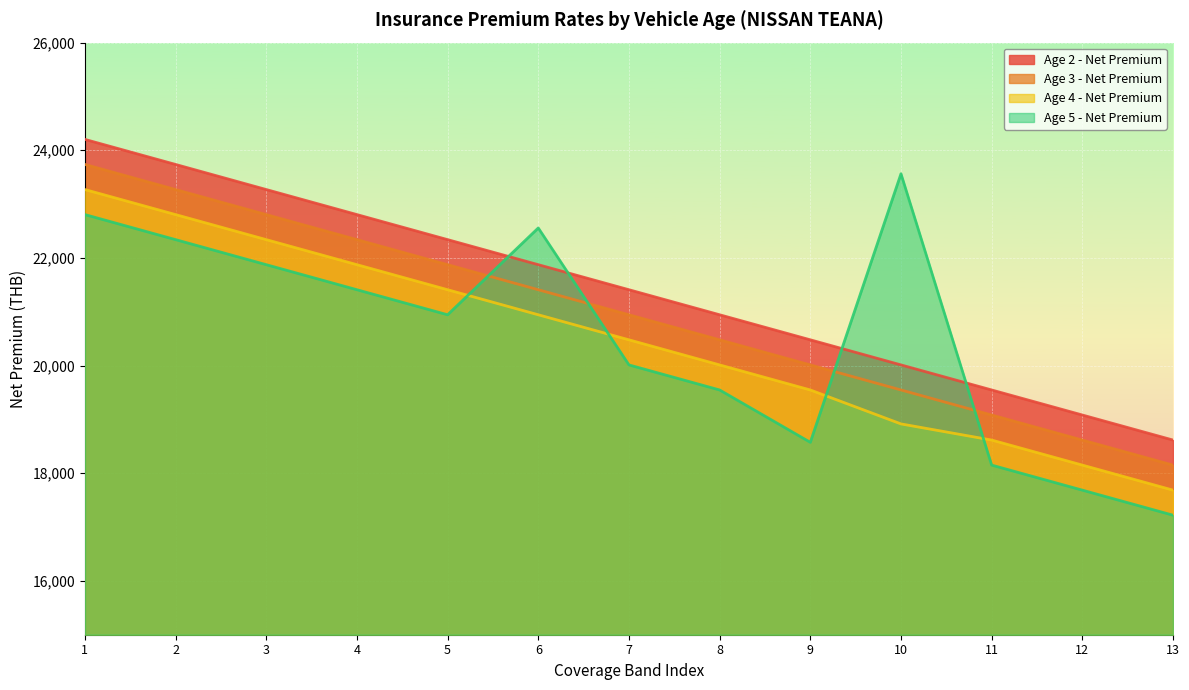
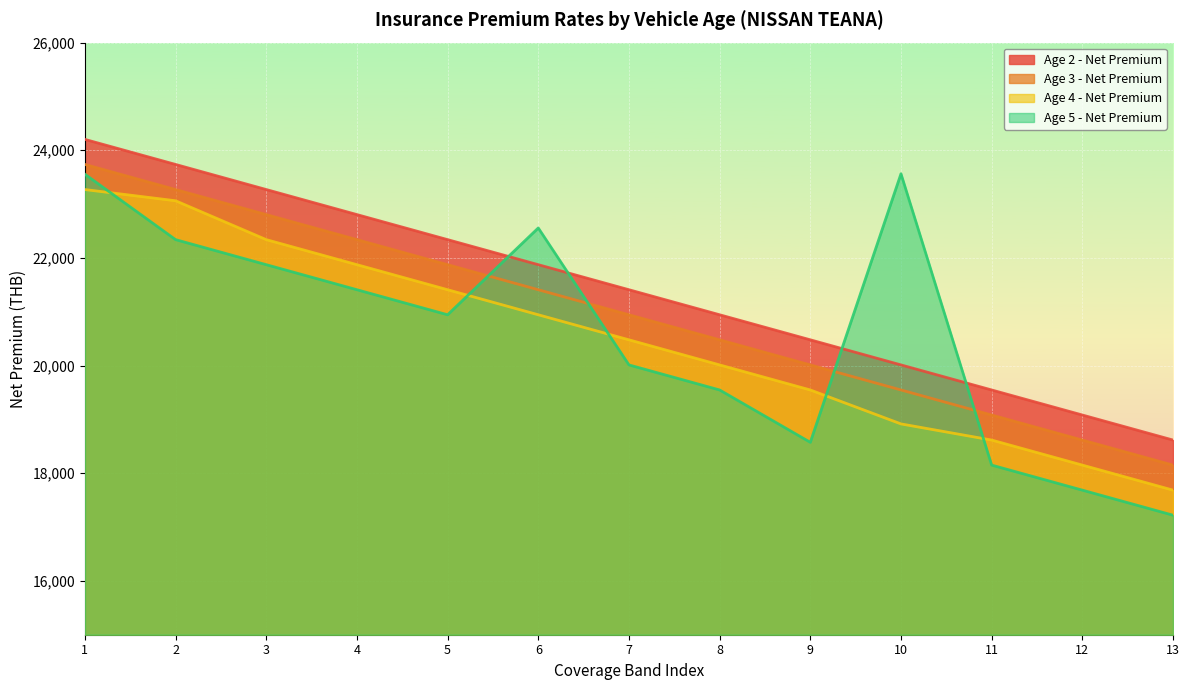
  {
    "Age 4 - Net Premium": {
      "1": "23,300",
-     "2": "22,800",
+     "2": "23,100",
      "3": "22,300",
      "4": "21,900",
      "5": "21,400",
      "6": "20,900",
      "7": "20,500",
      "8": "20,000",
      "9": "19,500",
      "10": "18,900",
      "11": "18,600",
      "12": "18,200",
      "13": "17,700"
    },
    "Age 5 - Net Premium": {
-     "1": "22,800",
+     "1": "23,600",
      "2": "22,300",
      "3": "21,900",
      "4": "21,400",
      "5": "20,900",
      "6": "22,600",
      "7": "20,000",
      "8": "19,500",
      "9": "18,600",
      "10": "23,600",
      "11": "18,200",
      "12": "17,700",
      "13": "17,200"
    }
  }
